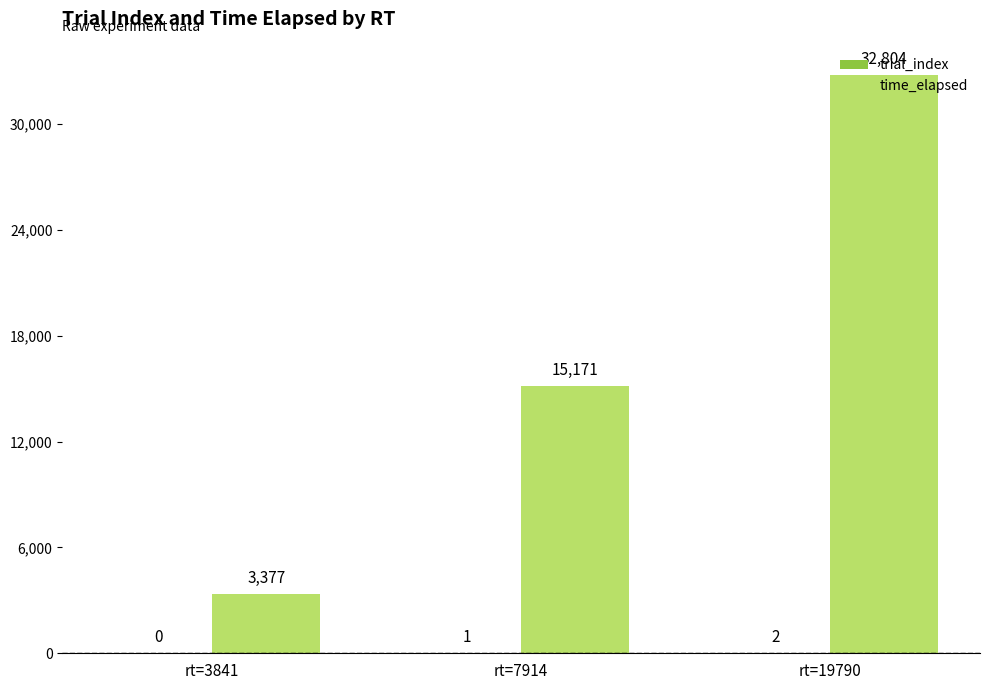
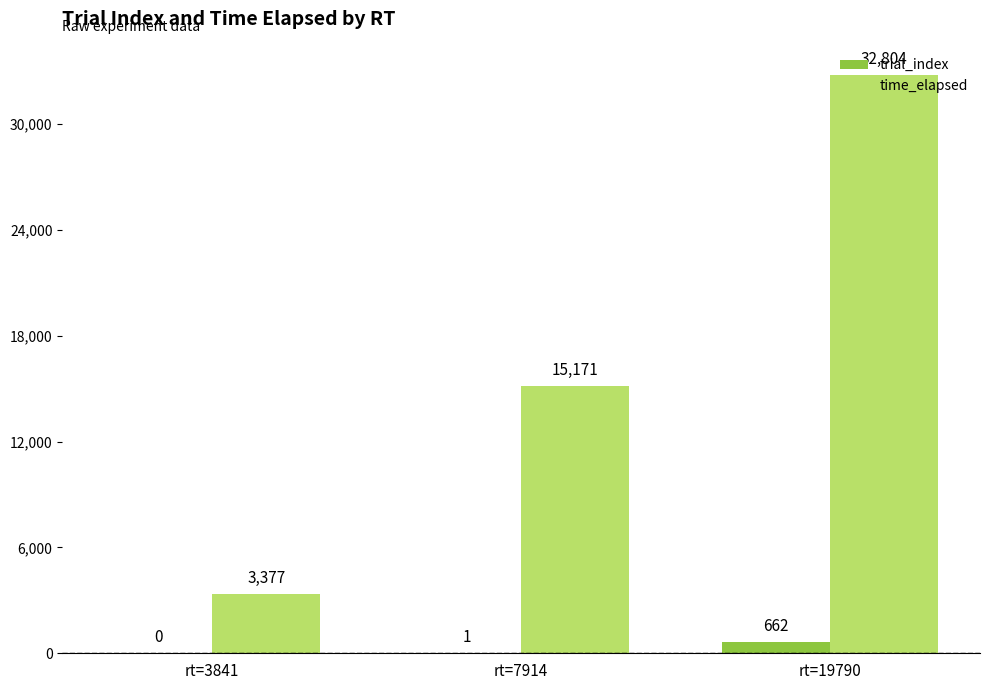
  {
    "trial_index": {
      "rt=3841": "0",
      "rt=7914": "1",
-     "rt=19790": "2"
+     "rt=19790": "662"
    },
    "time_elapsed": {
      "rt=3841": "3,377",
      "rt=7914": "15,171",
      "rt=19790": "32,804"
    }
  }
